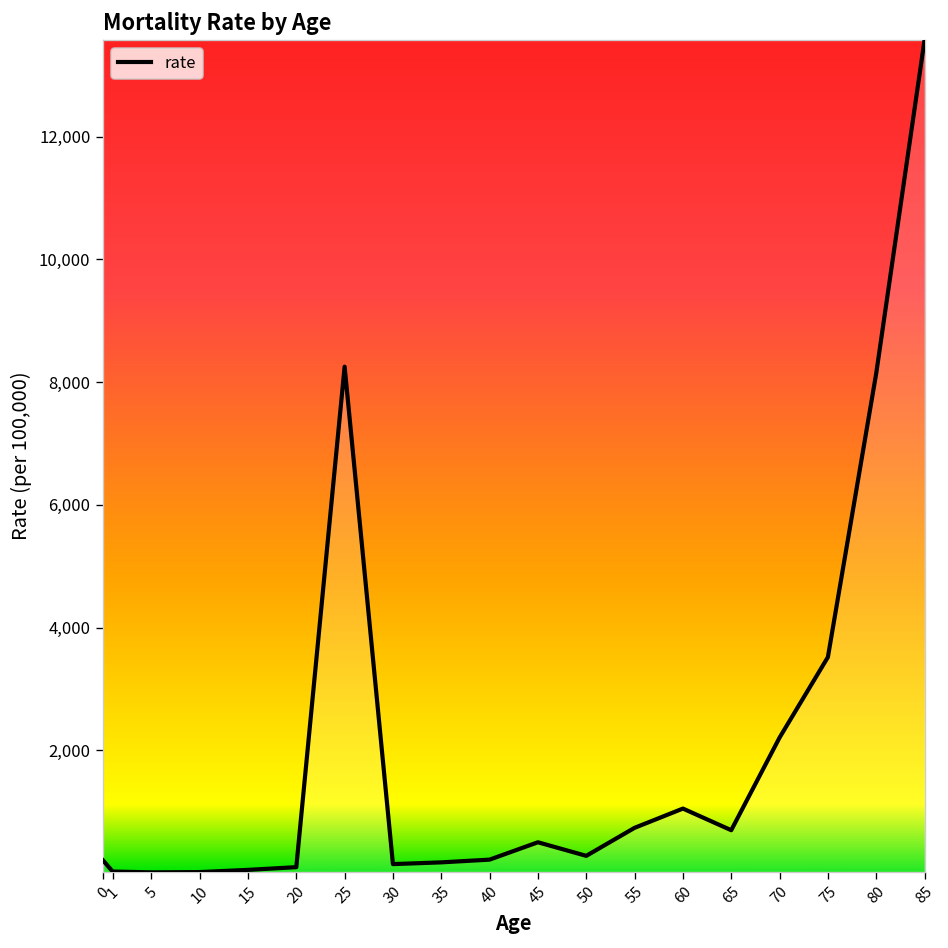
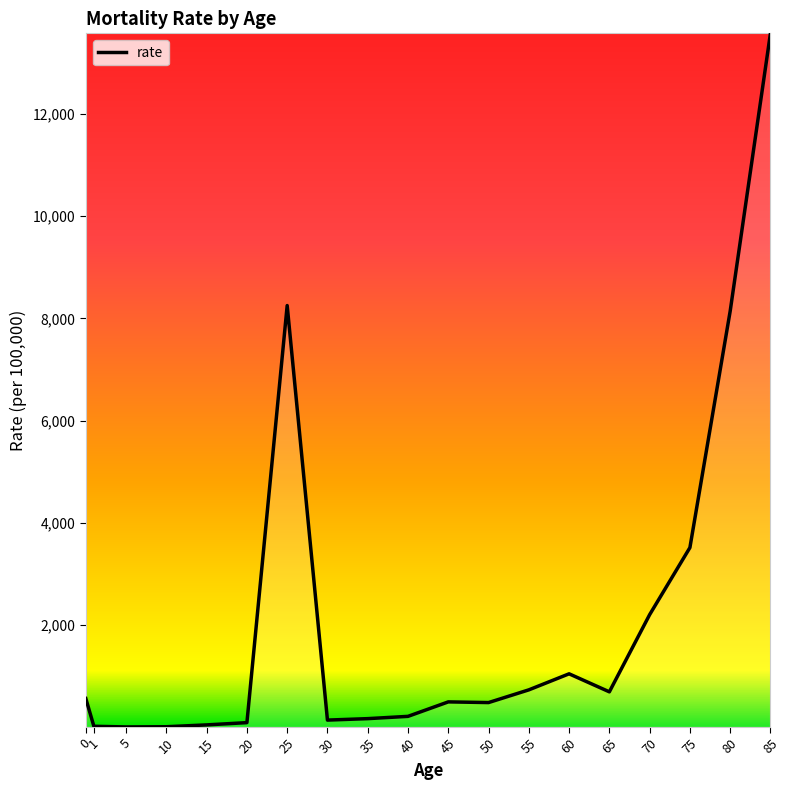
  {
-   "0": "200",
+   "0": "600",
    "1": "0",
    "5": "0",
    "10": "0",
    "15": "100",
    "20": "100",
    "25": "8,300",
    "30": "100",
    "35": "200",
    "40": "200",
    "45": "500",
-   "50": "300",
+   "50": "500",
    "55": "700",
    "60": "1,100",
    "65": "700",
    "70": "2,200",
    "75": "3,500",
    "80": "8,100",
    "85": "13,600"
  }
